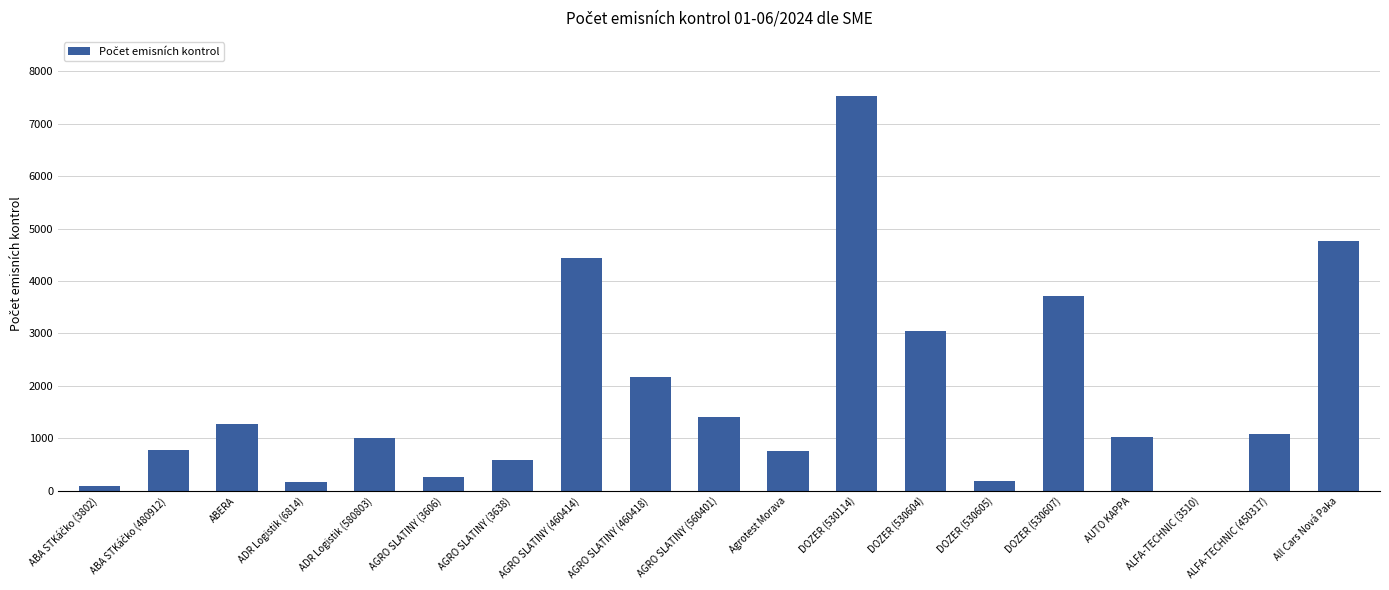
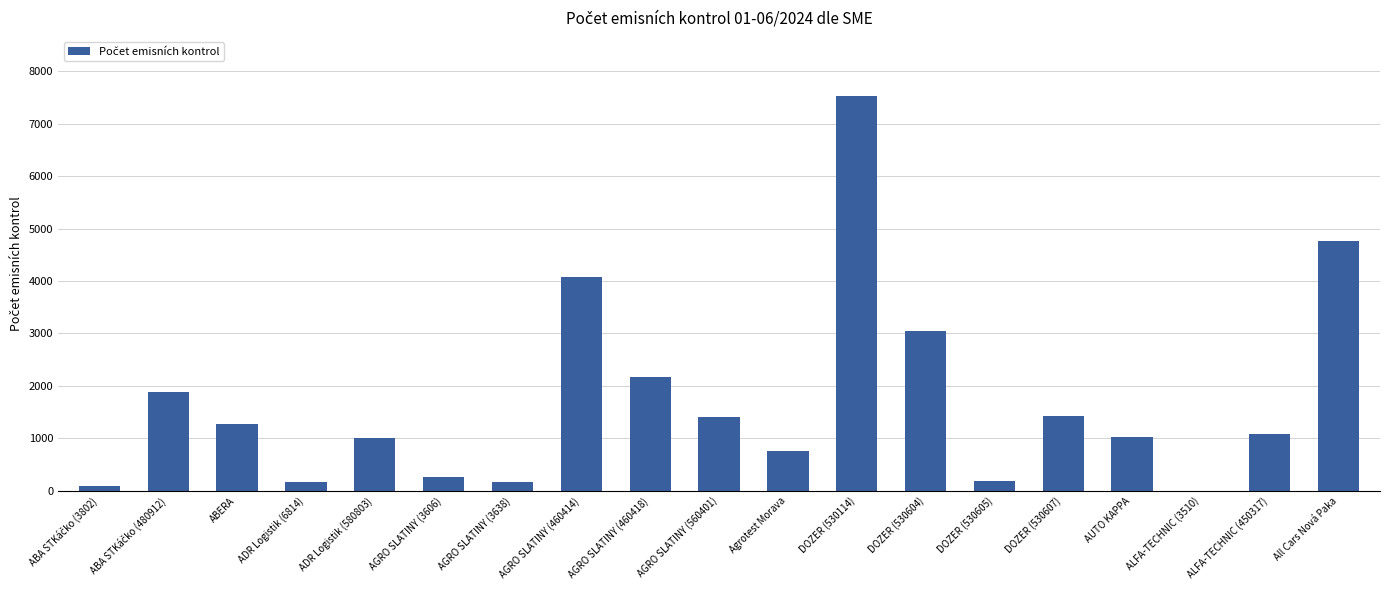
  {
    "ABA STKáčko (3802)": 100,
-   "ABA STKáčko (480912)": 800,
+   "ABA STKáčko (480912)": 1900,
    "ABERA": 1300,
    "ADR Logistik (6814)": 200,
    "ADR Logistik (580803)": 1000,
    "AGRO SLATINY (3606)": 300,
-   "AGRO SLATINY (3638)": 600,
-   "AGRO SLATINY (460414)": 4400,
+   "AGRO SLATINY (3638)": 200,
+   "AGRO SLATINY (460414)": 4100,
    "AGRO SLATINY (460418)": 2200,
    "AGRO SLATINY (560401)": 1400,
    "Agrotest Morava": 800,
    "DOZER (530114)": 7500,
    "DOZER (530604)": 3100,
    "DOZER (530605)": 200,
-   "DOZER (530607)": 3700,
+   "DOZER (530607)": 1400,
    "AUTO KAPPA": 1000,
    "ALFA-TECHNIC (450317)": 1100,
    "All Cars Nová Paka": 4800
  }
